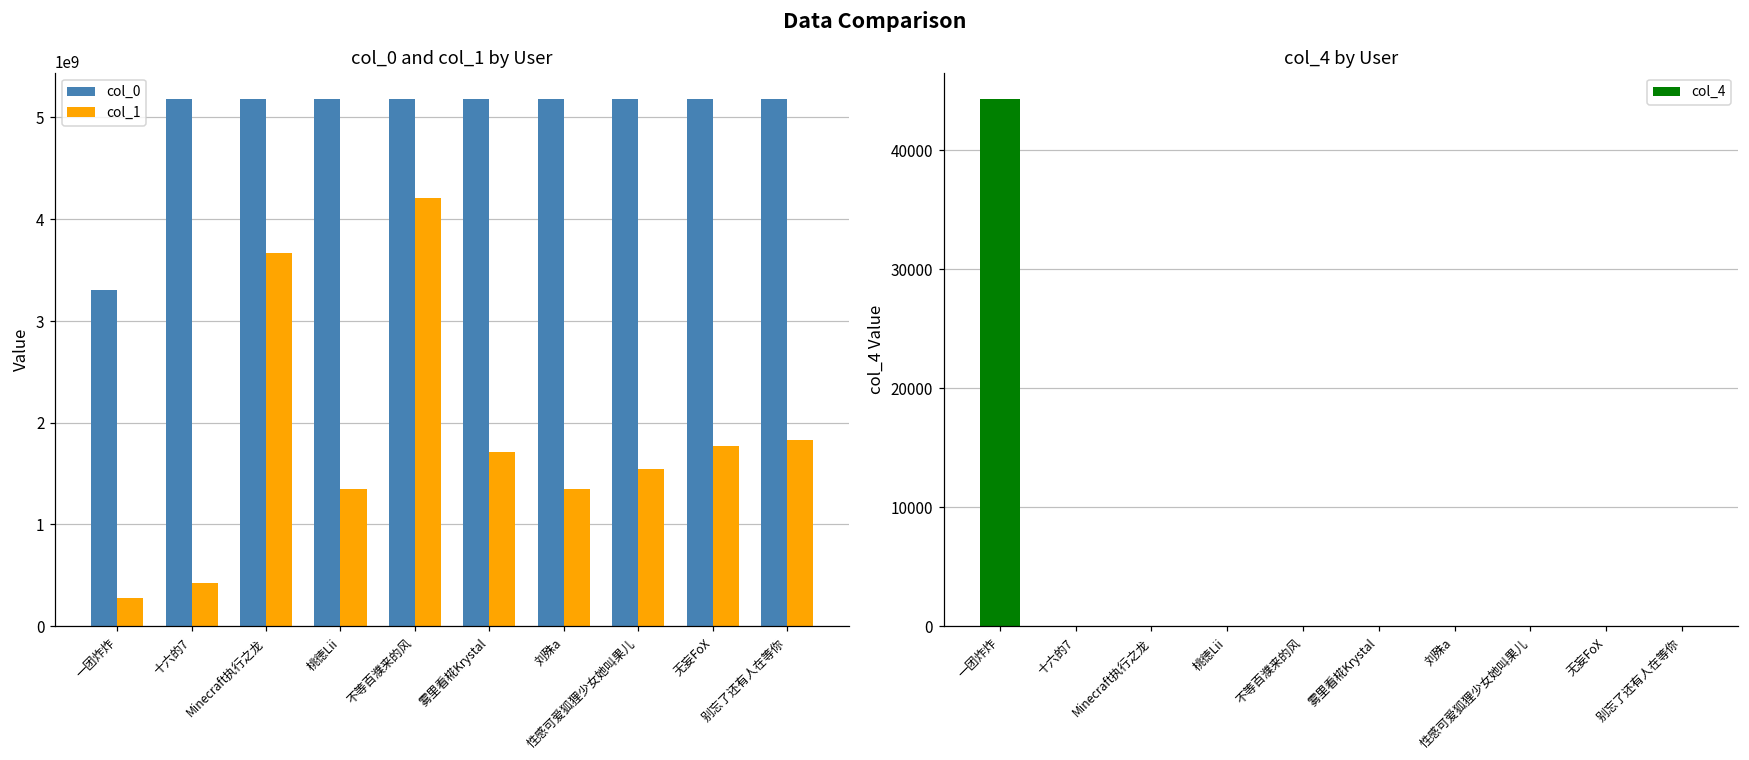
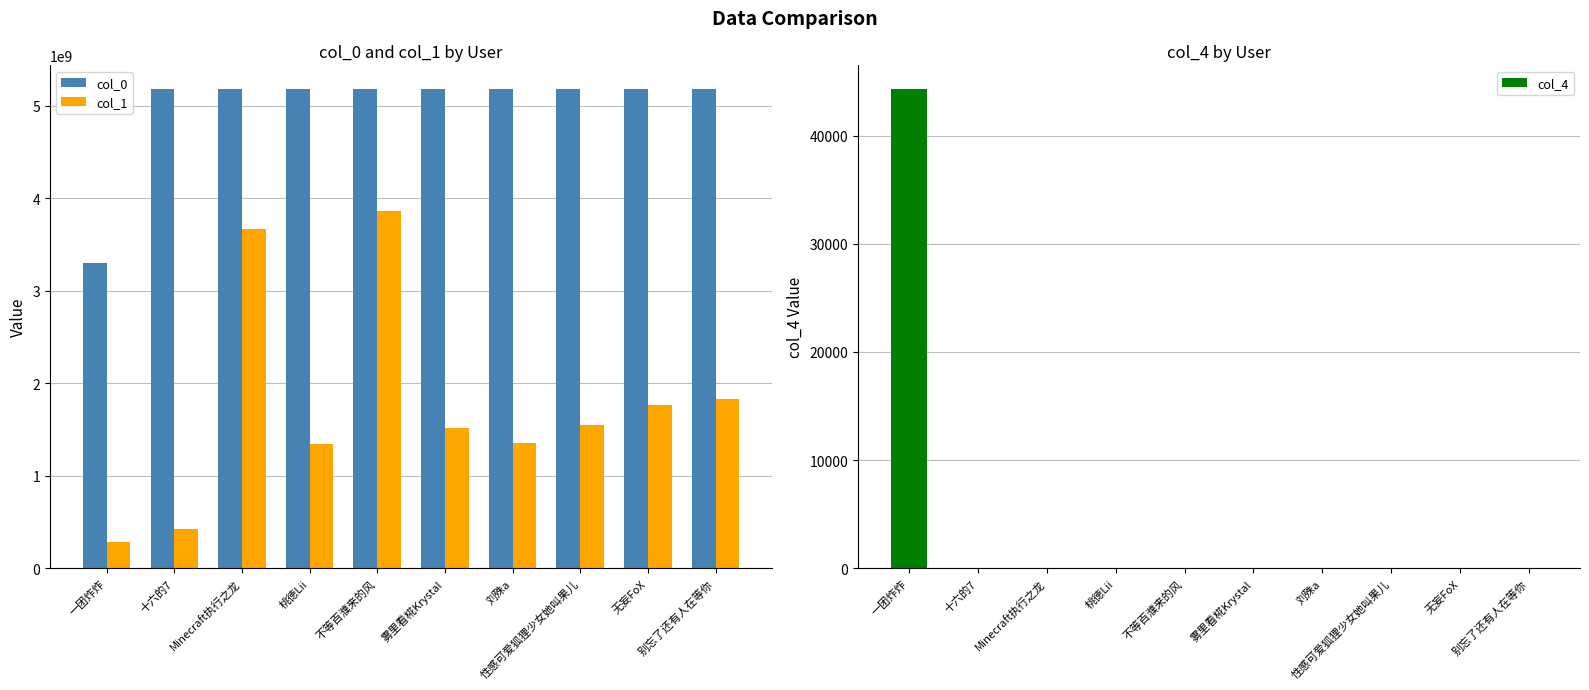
  {
    "col_0 and col_1 by User": {
      "col_0": {
        "一团炸炸": 3300000000,
        "十六的7": 5200000000,
        "Minecraft执行之龙": 5200000000,
        "桃徳Lii": 5200000000,
        "不等百濮来的风": 5200000000,
        "雾里看椛Krystal": 5200000000,
        "刘殊a": 5200000000,
        "性感可爱狐狸少女她叫果儿": 5200000000,
        "无妄FoX": 5200000000,
        "别忘了还有人在等你": 5200000000
      },
      "col_1": {
        "一团炸炸": 300000000,
        "十六的7": 400000000,
        "Minecraft执行之龙": 3700000000,
        "桃徳Lii": 1300000000,
-       "不等百濮来的风": 4200000000,
-       "雾里看椛Krystal": 1700000000,
+       "不等百濮来的风": 3900000000,
+       "雾里看椛Krystal": 1500000000,
        "刘殊a": 1400000000,
        "性感可爱狐狸少女她叫果儿": 1500000000,
        "无妄FoX": 1800000000,
        "别忘了还有人在等你": 1800000000
      }
    },
    "col_4 by User": {
      "一团炸炸": 44300,
      "十六的7": 0,
      "桃徳Lii": 0,
      "雾里看椛Krystal": 0,
      "刘殊a": 0,
      "性感可爱狐狸少女她叫果儿": 0,
      "无妄FoX": 0
    }
  }
